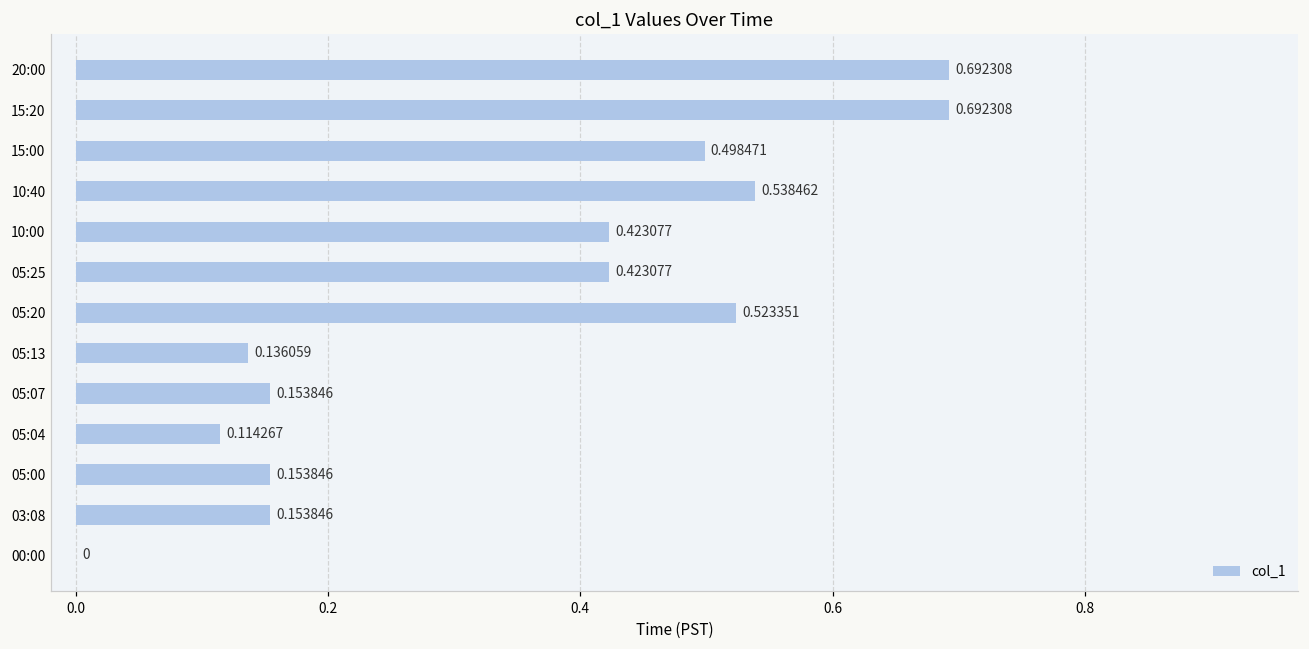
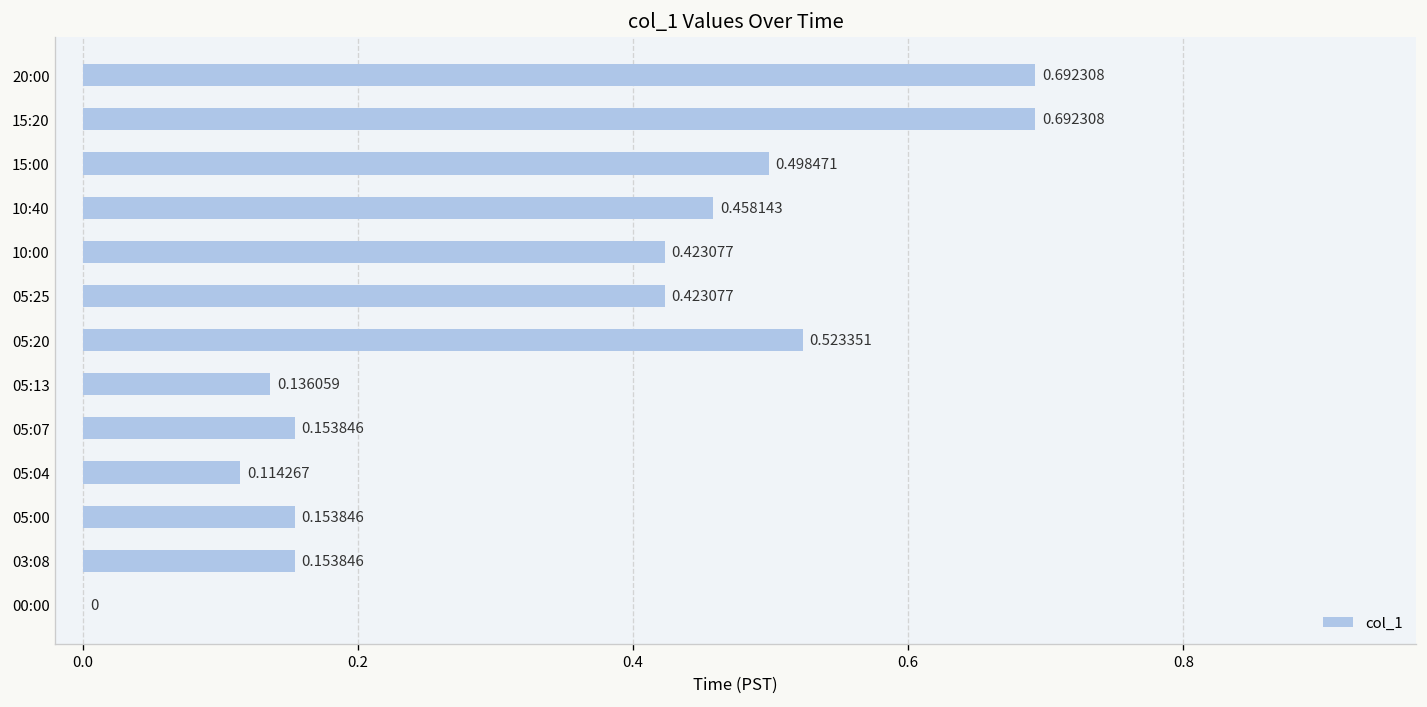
  {
    "20:00": 0.692308,
    "15:20": 0.692308,
    "15:00": 0.498471,
-   "10:40": 0.538462,
+   "10:40": 0.458143,
    "10:00": 0.423077,
    "05:25": 0.423077,
    "05:20": 0.523351,
    "05:13": 0.136059,
    "05:07": 0.153846,
    "05:04": 0.114267,
    "05:00": 0.153846,
    "03:08": 0.153846,
    "00:00": 0
  }
